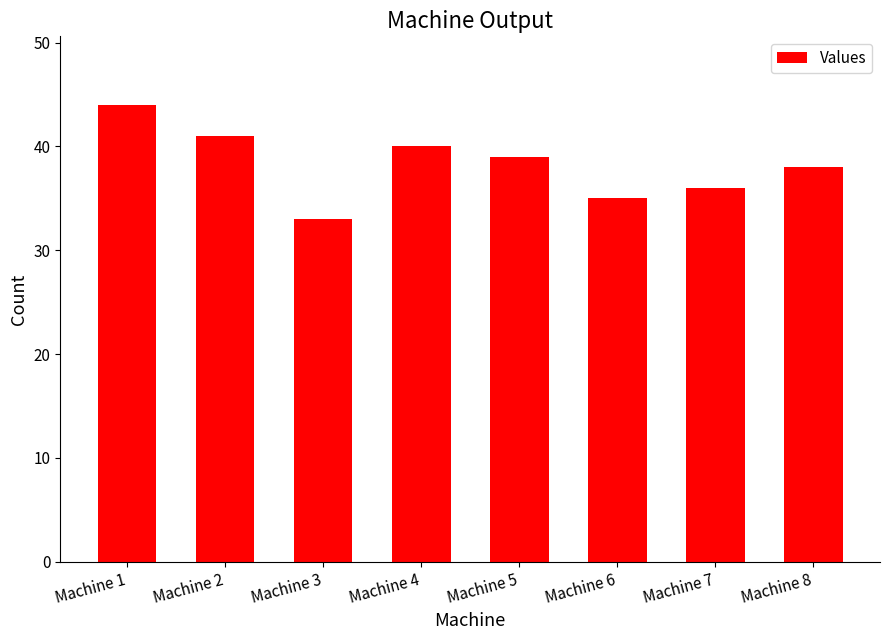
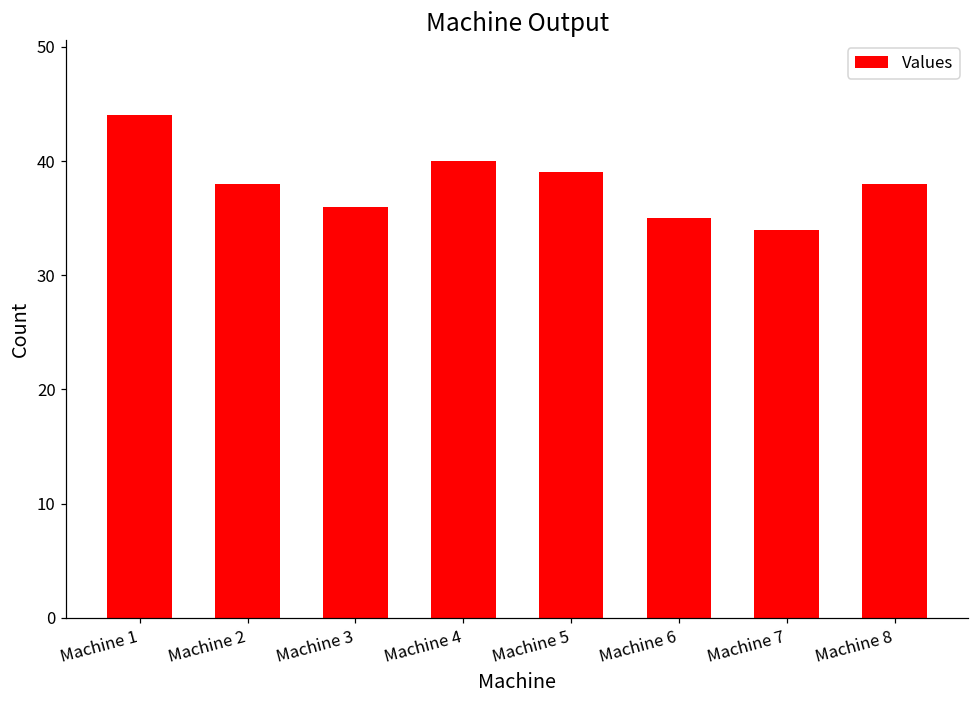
  {
    "Machine 1": 44,
-   "Machine 2": 41,
-   "Machine 3": 33,
+   "Machine 2": 38,
+   "Machine 3": 36,
    "Machine 4": 40,
    "Machine 5": 39,
    "Machine 6": 35,
-   "Machine 7": 36,
+   "Machine 7": 34,
    "Machine 8": 38
  }
